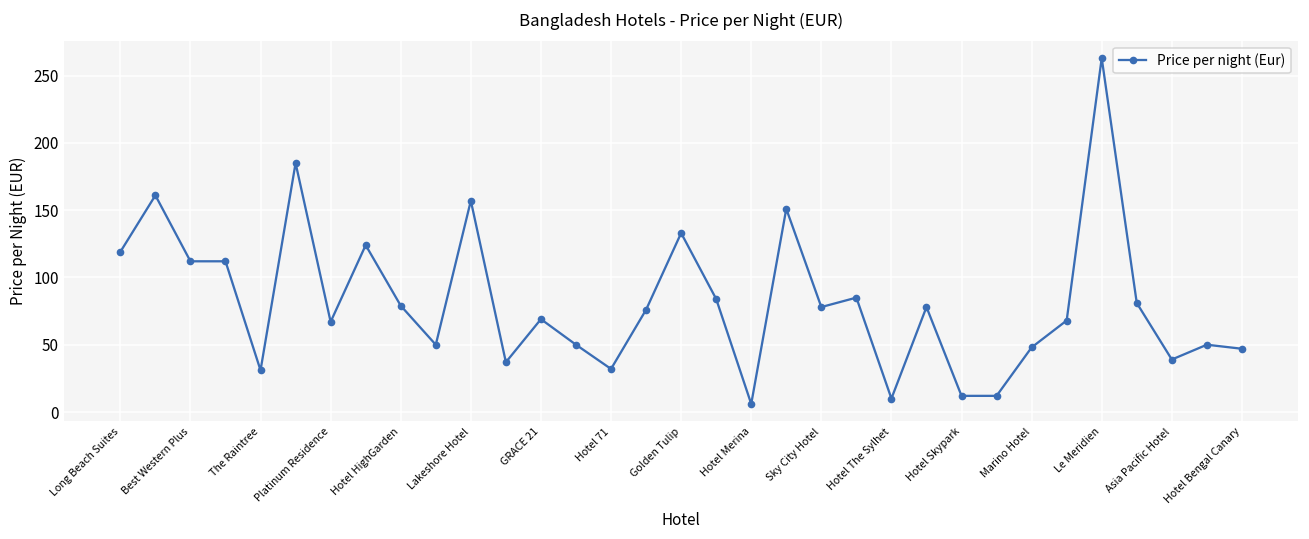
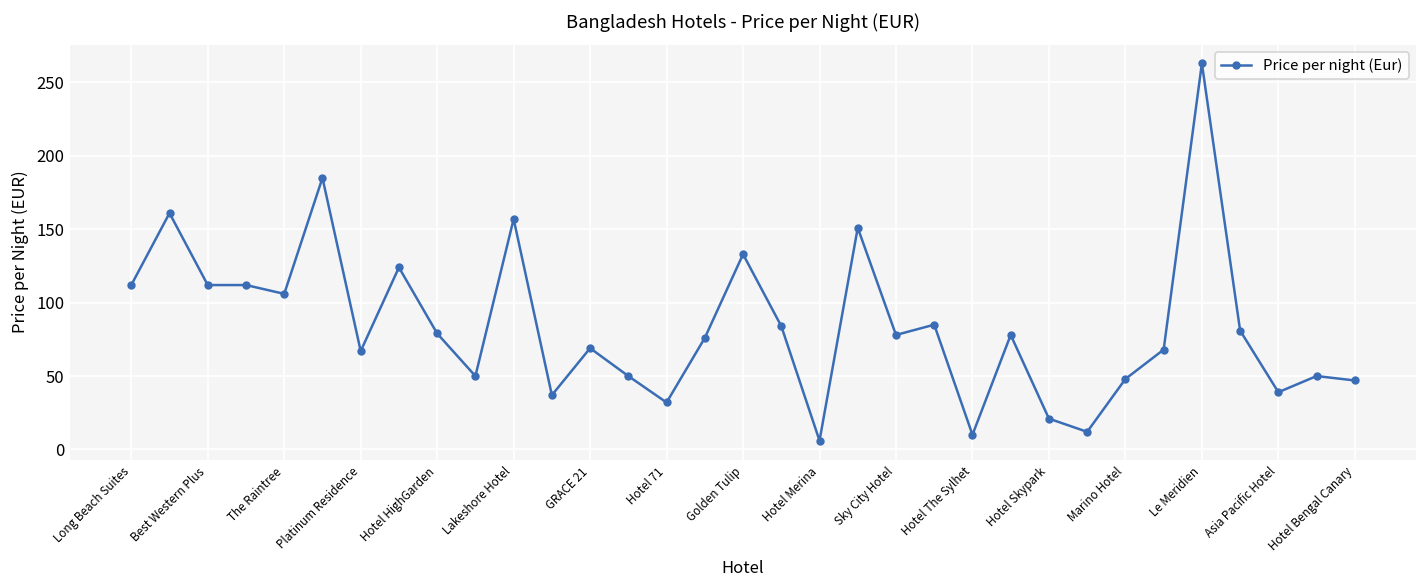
  {
-   "Long Beach Suites": 119,
+   "Long Beach Suites": 112,
    "Best Western Plus": 112,
-   "The Raintree": 31,
+   "The Raintree": 106,
    "Platinum Residence": 67,
    "Hotel HighGarden": 79,
    "Lakeshore Hotel": 157,
    "GRACE 21": 69,
    "Hotel 71": 32,
    "Golden Tulip": 133,
    "Hotel Merina": 6,
    "Sky City Hotel": 78,
    "Hotel The Sylhet": 10,
-   "Hotel Skypark": 12,
+   "Hotel Skypark": 21,
    "Marino Hotel": 48,
    "Le Meridien": 263,
    "Asia Pacific Hotel": 39,
    "Hotel Bengal Canary": 47
  }
